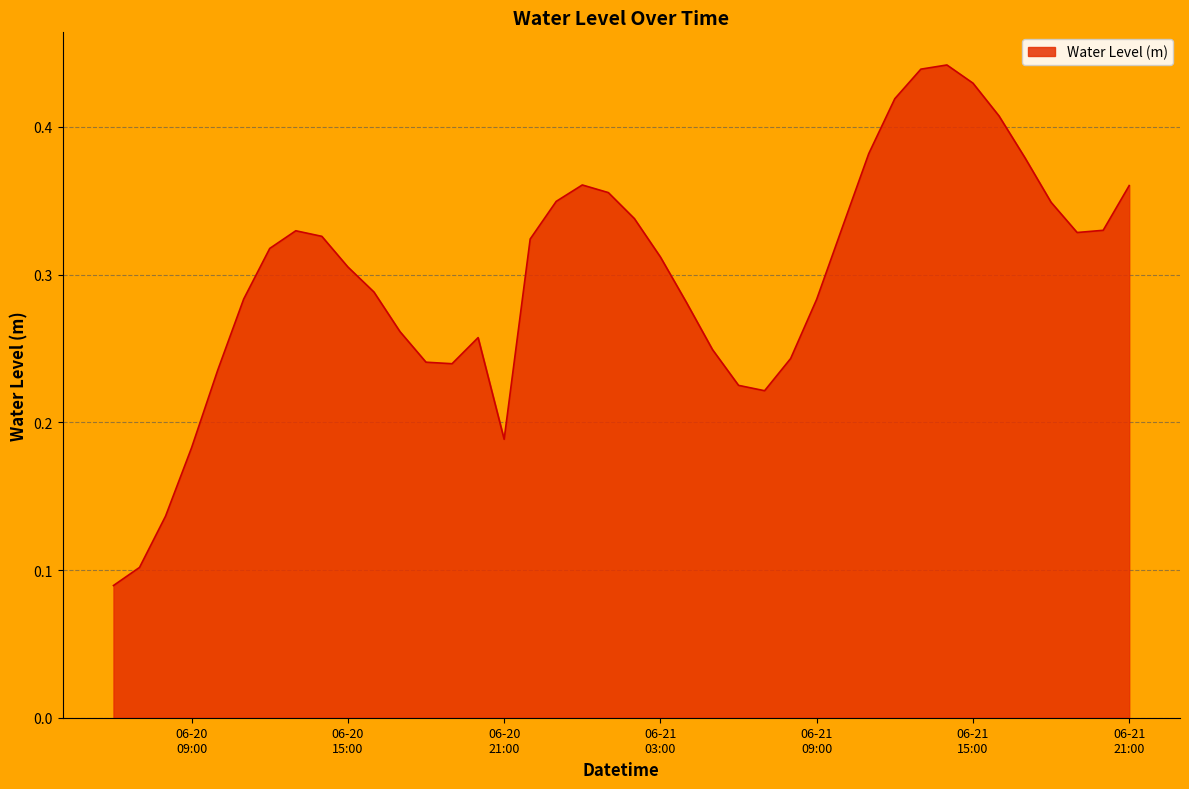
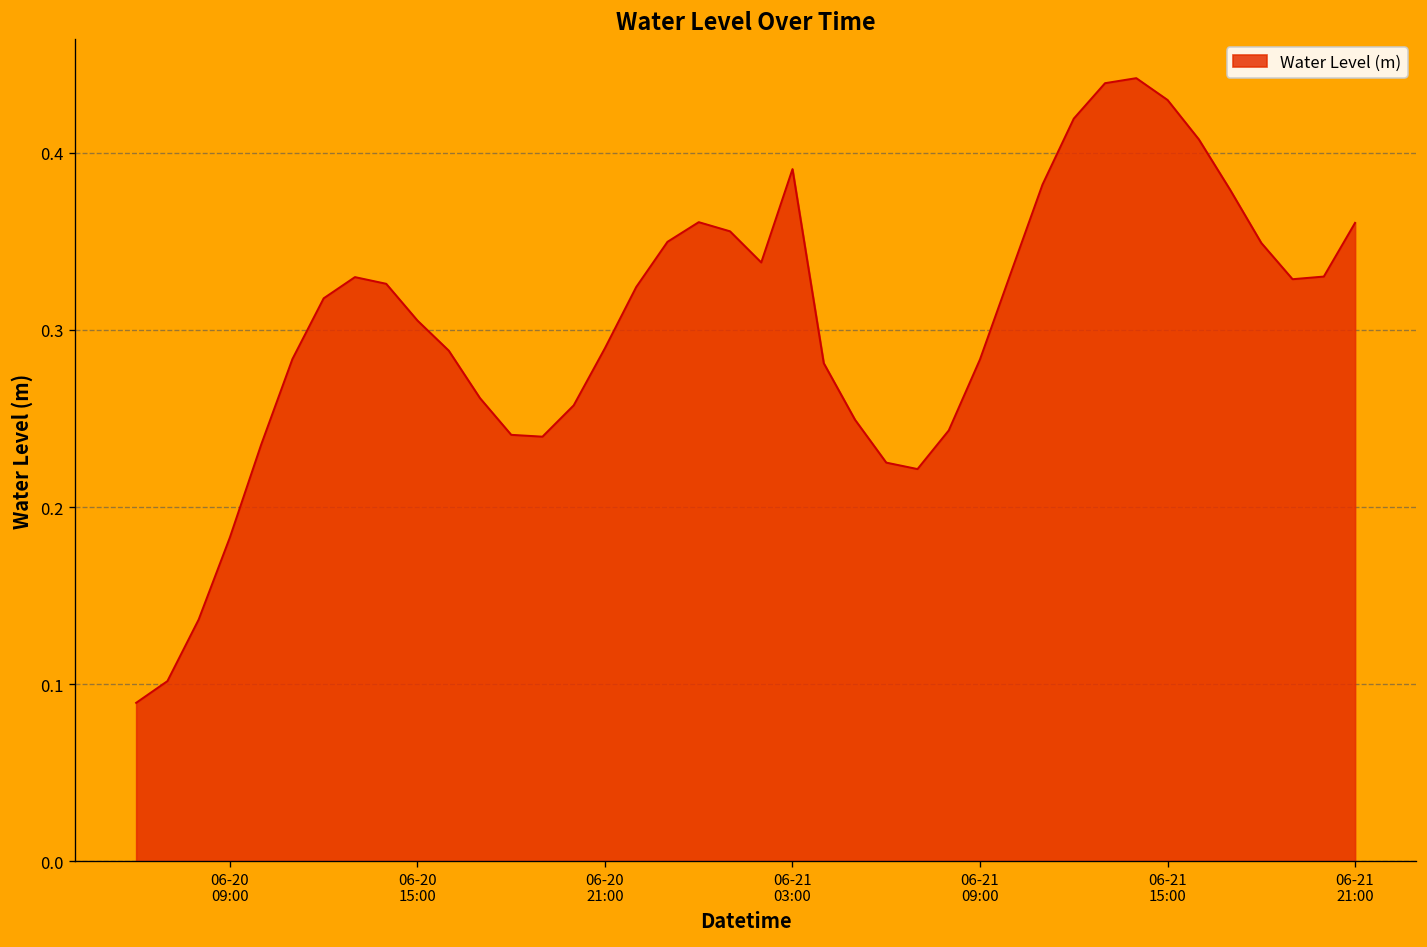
  {
    "06-20 09:00": 0.183,
    "06-20 15:00": 0.305,
-   "06-20 21:00": 0.189,
-   "06-21 03:00": 0.312,
+   "06-20 21:00": 0.290,
+   "06-21 03:00": 0.391,
    "06-21 09:00": 0.283,
    "06-21 15:00": 0.430,
    "06-21 21:00": 0.360
  }
